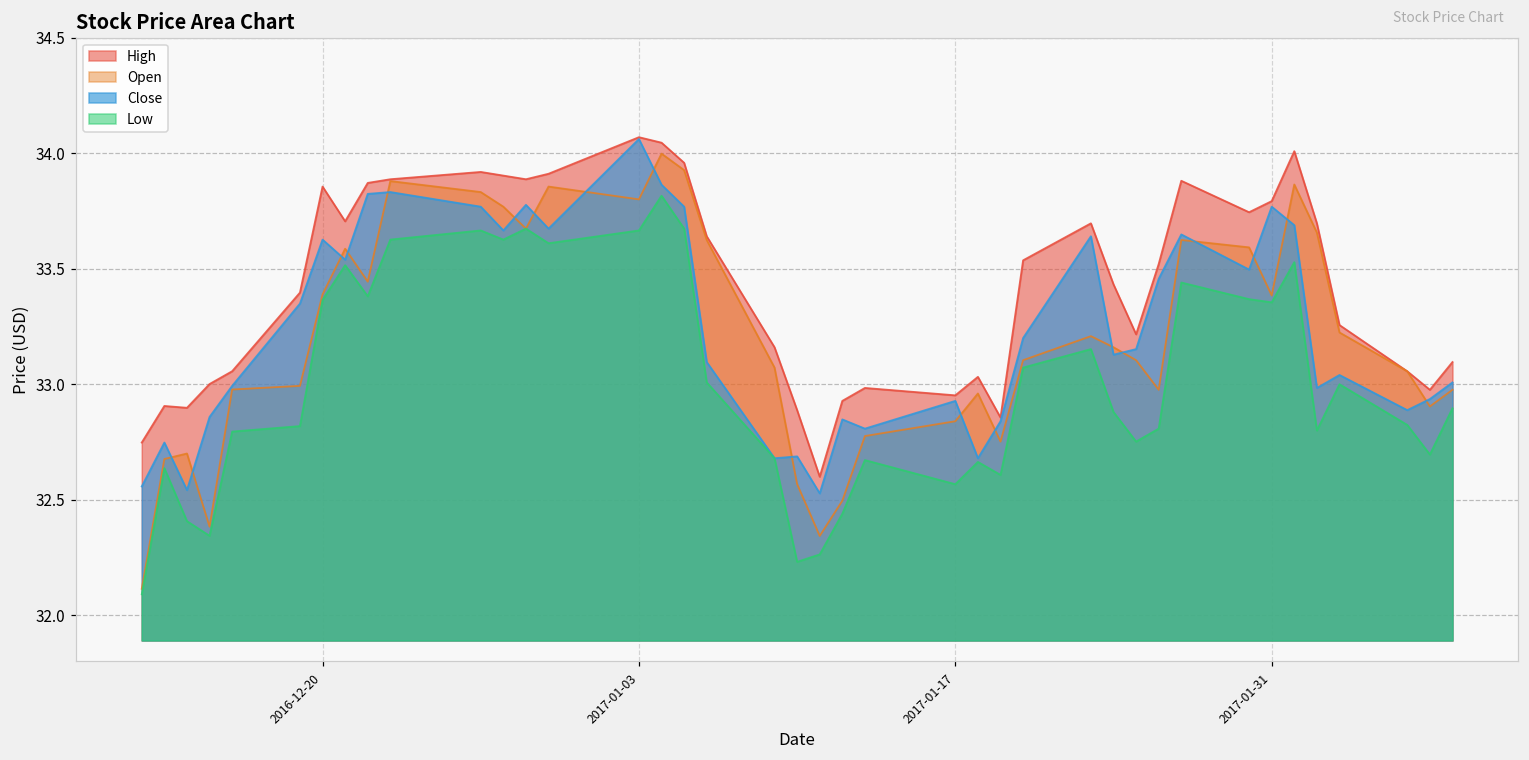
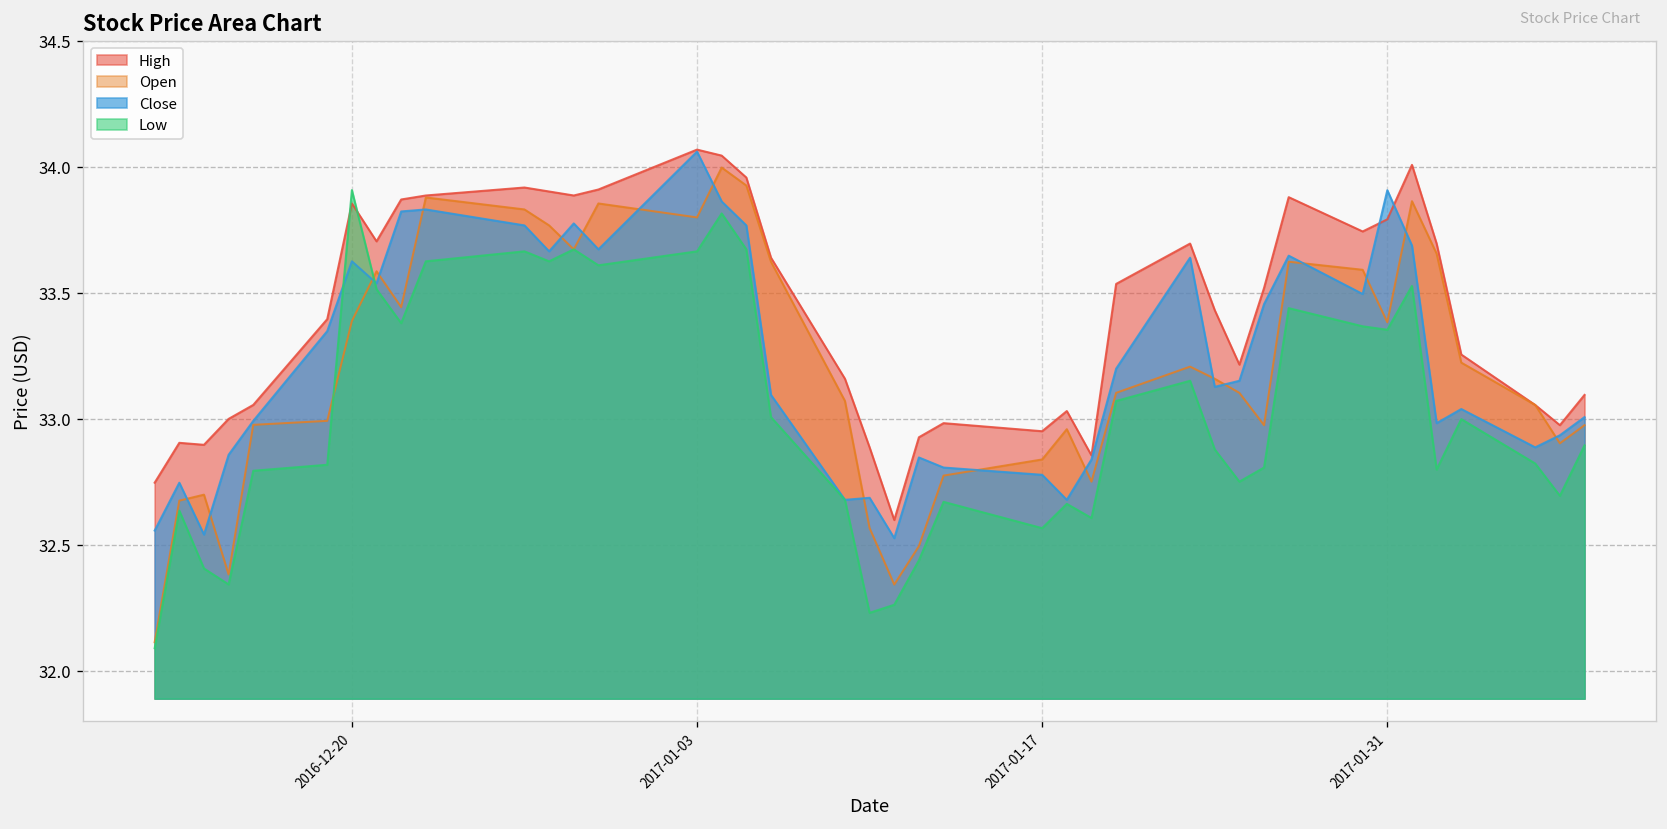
  {
    "Close": {
      "2016-12-20": 33.63,
-     "2017-01-17": 32.93,
-     "2017-01-31": 33.77
+     "2017-01-17": 32.78,
+     "2017-01-31": 33.91
    },
    "Low": {
-     "2016-12-20": 33.36,
+     "2016-12-20": 33.91,
      "2017-01-03": 33.67,
      "2017-01-17": 32.57,
      "2017-01-31": 33.35
    }
  }
